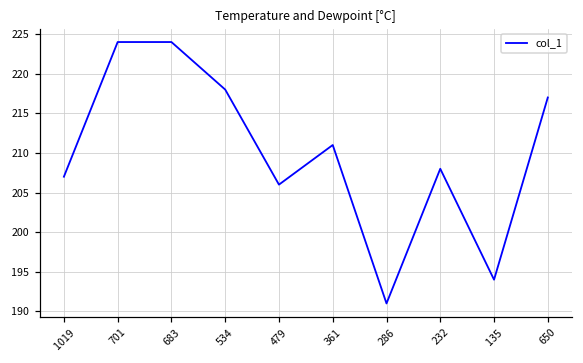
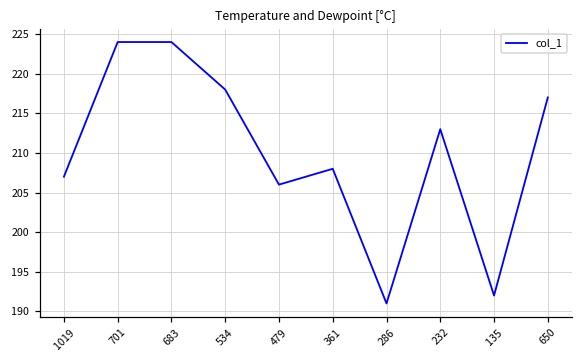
  {
    "1019": 207,
    "701": 224,
    "683": 224,
    "534": 218,
    "479": 206,
-   "361": 211,
+   "361": 208,
    "286": 191,
-   "232": 208,
-   "135": 194,
+   "232": 213,
+   "135": 192,
    "650": 217
  }
